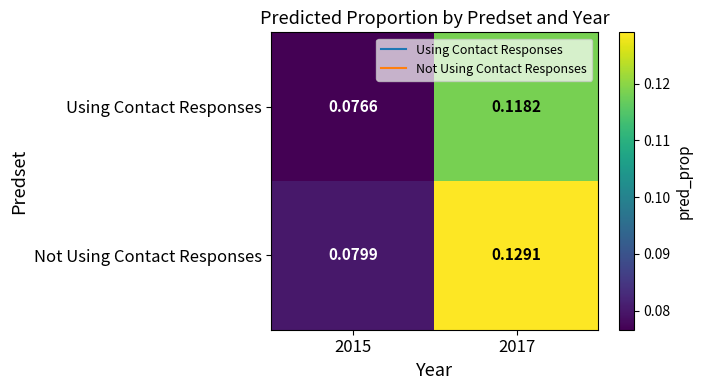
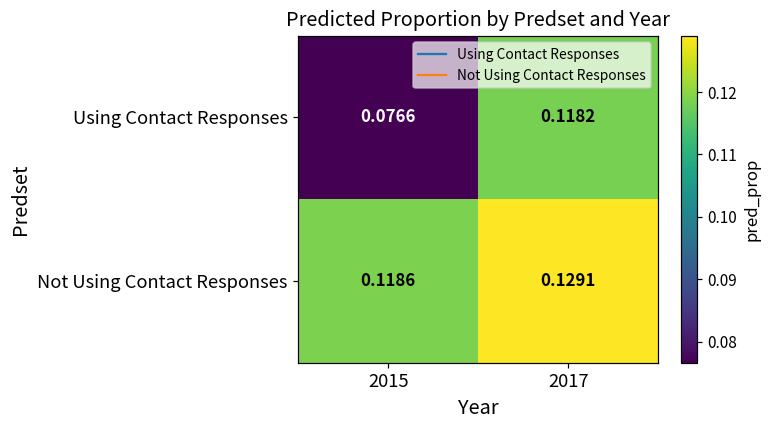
  {
    "Using Contact Responses": {
      "2015": 0.0766,
      "2017": 0.1182
    },
    "Not Using Contact Responses": {
-     "2015": 0.0799,
+     "2015": 0.1186,
      "2017": 0.1291
    }
  }
